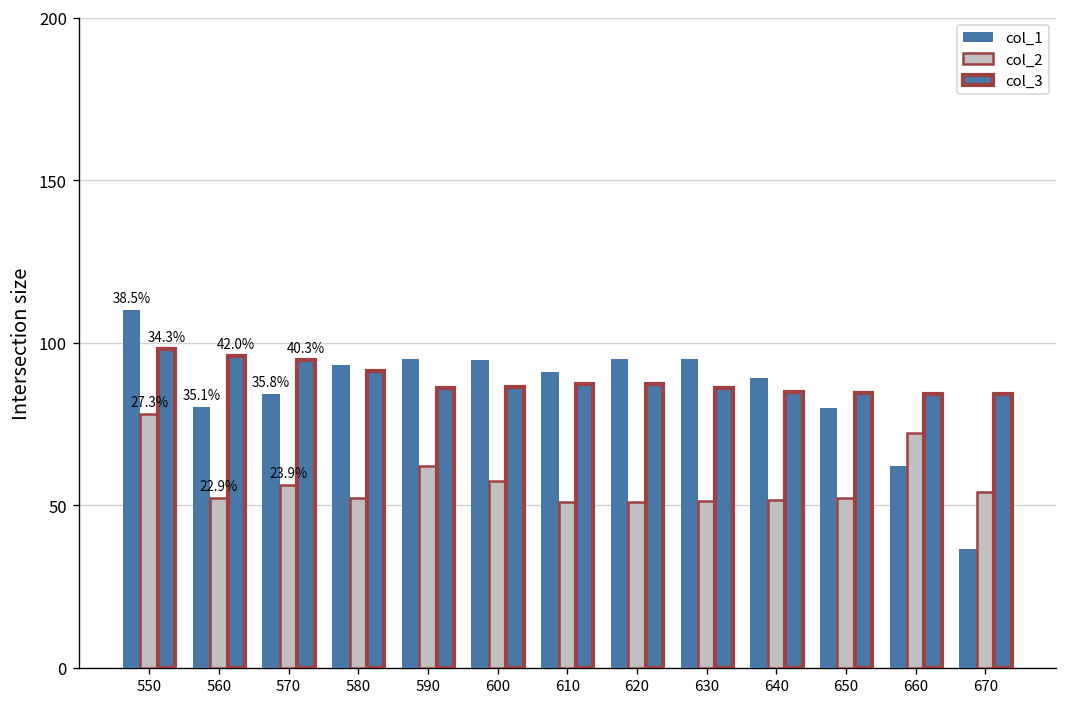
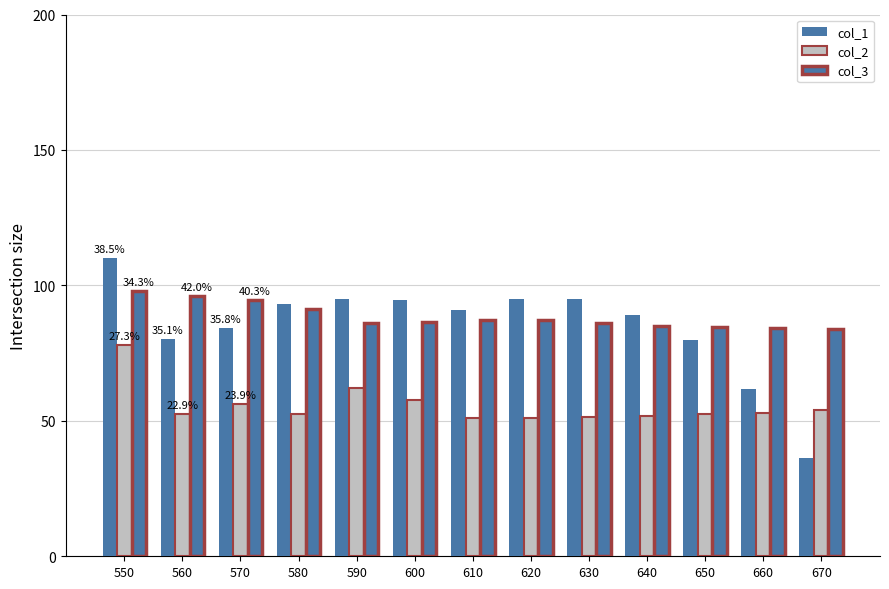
  {
    "col_2": {
      "580": 52,
      "590": 62,
      "600": 58,
      "610": 51,
      "620": 51,
      "630": 51,
      "640": 52,
      "650": 52,
-     "660": 72,
+     "660": 53,
      "670": 54
    }
  }
